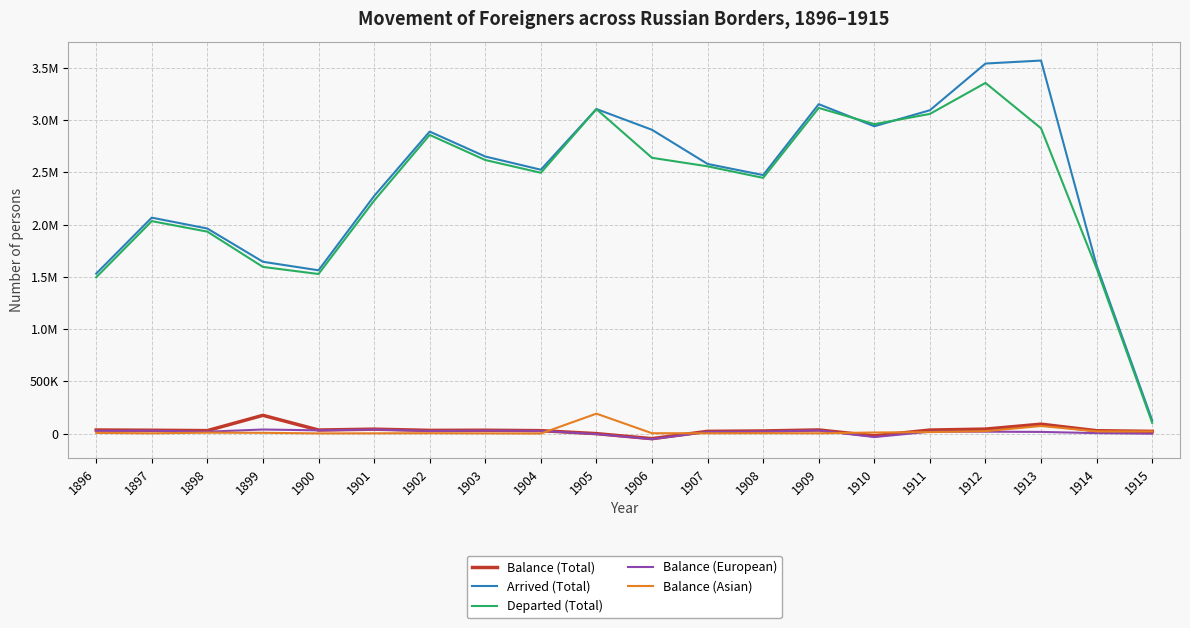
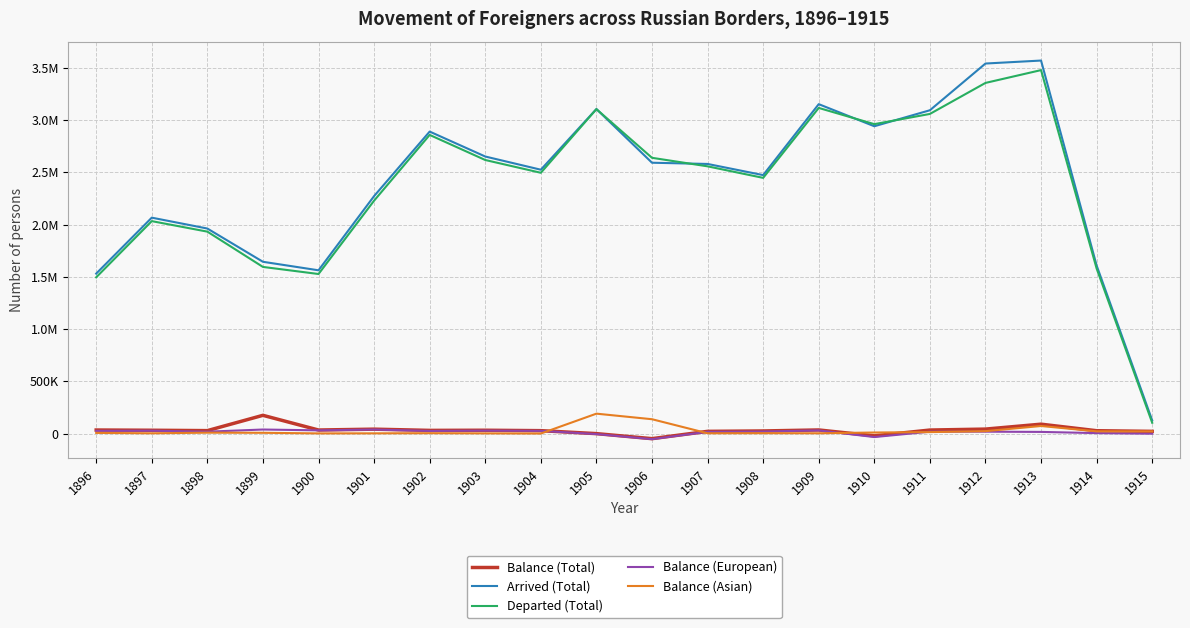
  {
    "Balance (Total)": {
      "1899": 180000
    },
    "Arrived (Total)": {
      "1896": 1530000,
      "1897": 2070000,
      "1898": 1960000,
      "1899": 1640000,
      "1900": 1560000,
      "1901": 2270000,
      "1902": 2890000,
      "1903": 2650000,
      "1904": 2530000,
-     "1906": 2910000,
+     "1906": 2590000,
      "1908": 2470000,
      "1909": 3150000,
      "1911": 3090000,
      "1912": 3540000,
      "1913": 3570000,
      "1914": 1610000
    },
    "Departed (Total)": {
      "1896": 1500000,
      "1897": 2030000,
      "1898": 1930000,
      "1899": 1600000,
      "1900": 1530000,
      "1901": 2230000,
      "1902": 2860000,
      "1903": 2620000,
      "1904": 2500000,
      "1906": 2640000,
      "1908": 2450000,
      "1909": 3120000,
      "1911": 3060000,
      "1912": 3360000,
-     "1913": 2920000,
+     "1913": 3480000,
      "1914": 1580000
    },
    "Balance (European)": {
      "1899": 40000,
      "1913": 20000
    },
    "Balance (Asian)": {
      "1897": 0,
      "1899": 10000,
      "1900": 0,
      "1901": 0,
      "1903": 0,
      "1904": 0,
      "1905": 190000,
-     "1906": 0,
+     "1906": 140000,
      "1909": 0,
      "1910": 10000
    }
  }
